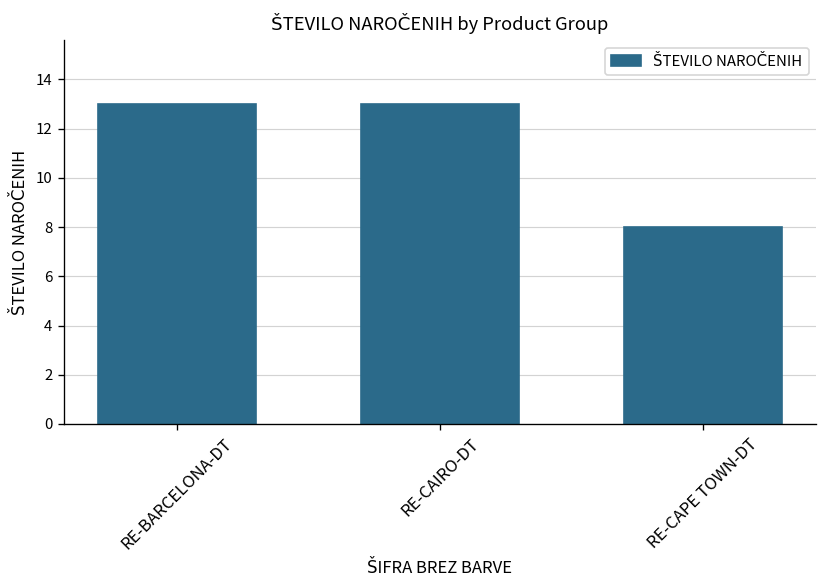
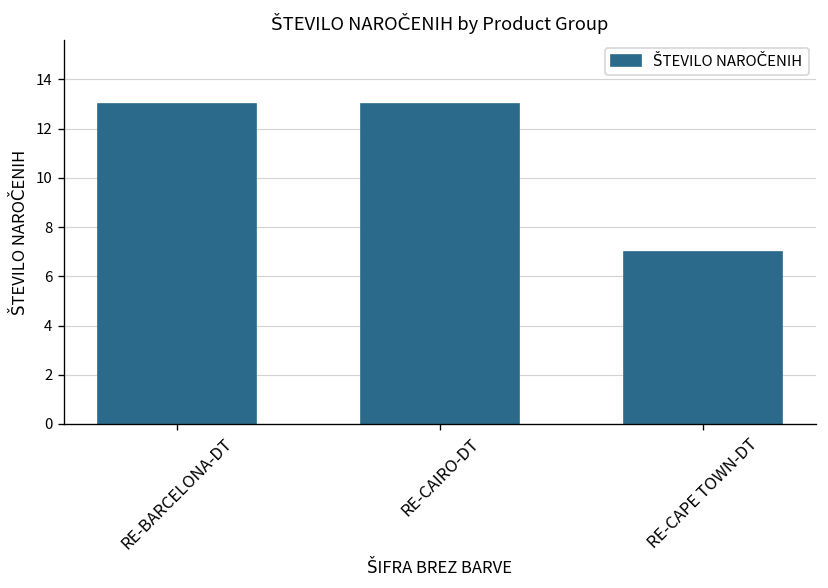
  {
    "RE-BARCELONA-DT": 13,
    "RE-CAIRO-DT": 13,
-   "RE-CAPE TOWN-DT": 8
+   "RE-CAPE TOWN-DT": 7
  }
